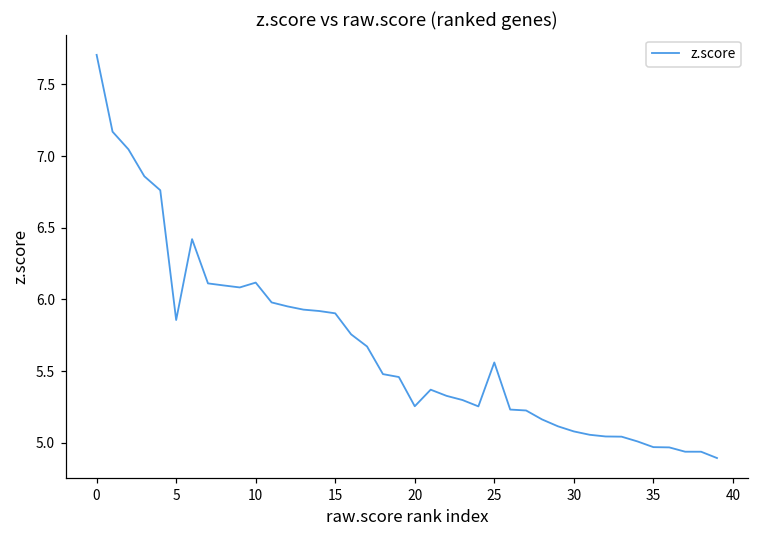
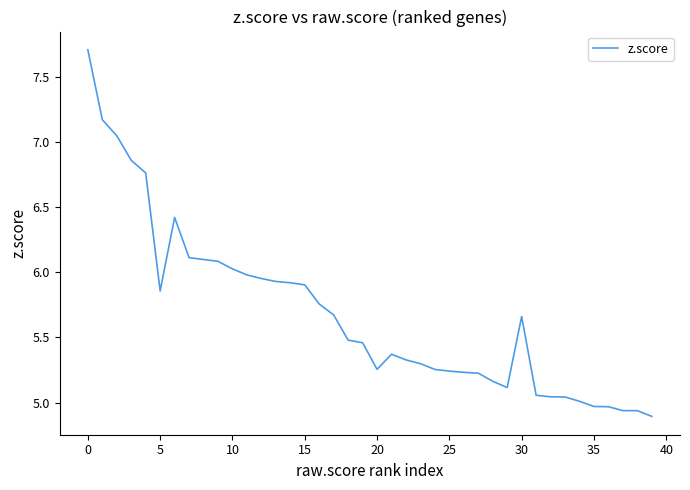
  {
    "0": 7.71,
    "5": 5.86,
-   "10": 6.12,
+   "10": 6.03,
    "15": 5.90,
    "20": 5.26,
-   "25": 5.56,
-   "30": 5.08,
+   "25": 5.24,
+   "30": 5.66,
    "35": 4.97
  }
